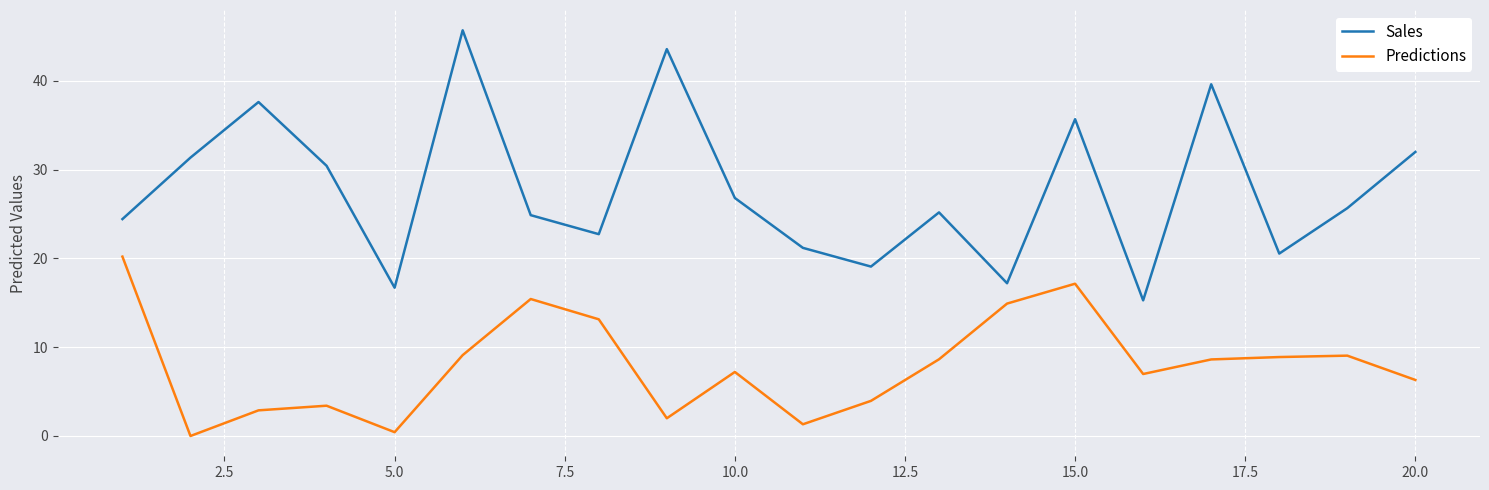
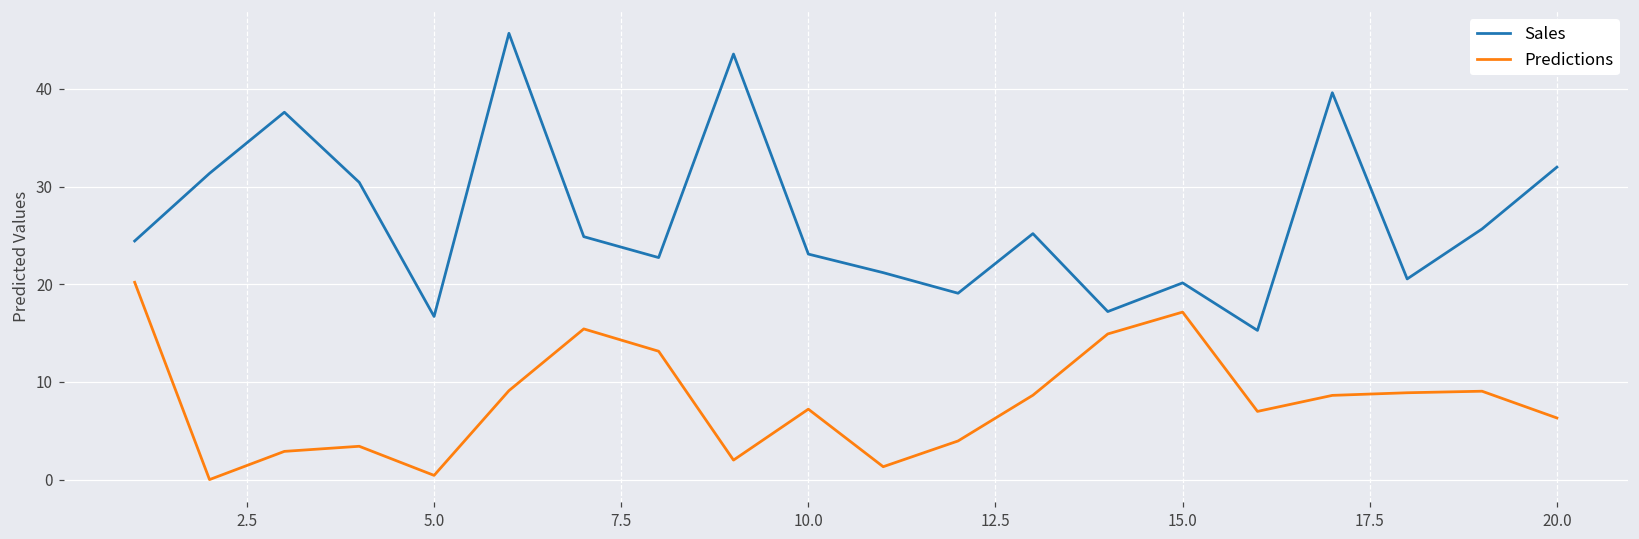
  {
    "Sales": {
      "5.0": 17,
-     "10.0": 27,
-     "15.0": 36,
+     "10.0": 23,
+     "15.0": 20,
      "20.0": 32
    },
    "Predictions": {
      "5.0": 0,
      "10.0": 7,
      "15.0": 17,
      "20.0": 6
    }
  }
